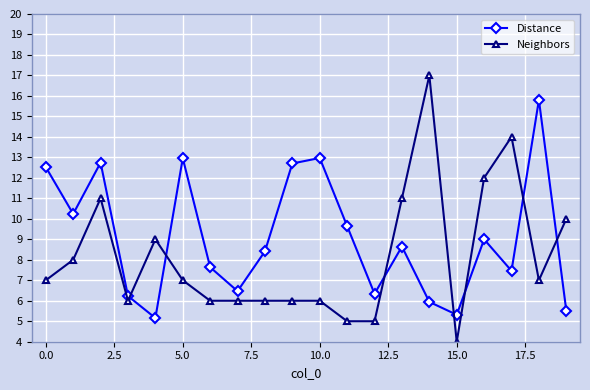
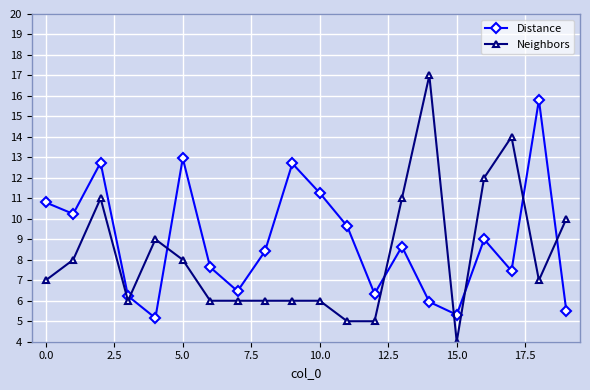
  {
    "Distance": {
-     "0.0": 12.5,
+     "0.0": 10.8,
      "5.0": 13.0,
-     "10.0": 13.0,
+     "10.0": 11.3,
      "15.0": 5.3
    },
    "Neighbors": {
      "0.0": 7,
-     "5.0": 7,
+     "5.0": 8,
      "10.0": 6,
      "15.0": 4
    }
  }
